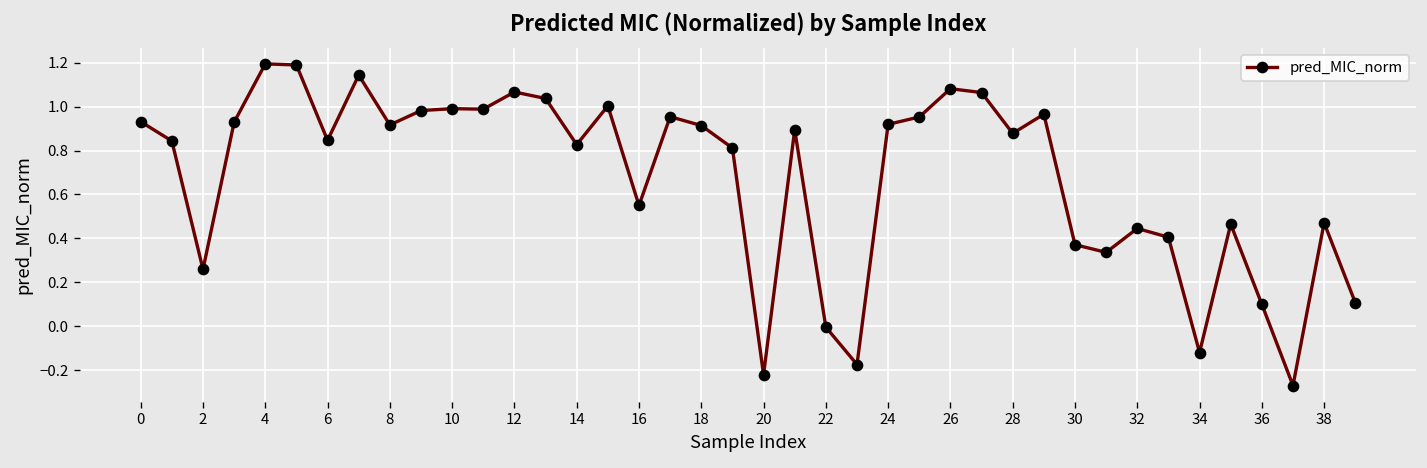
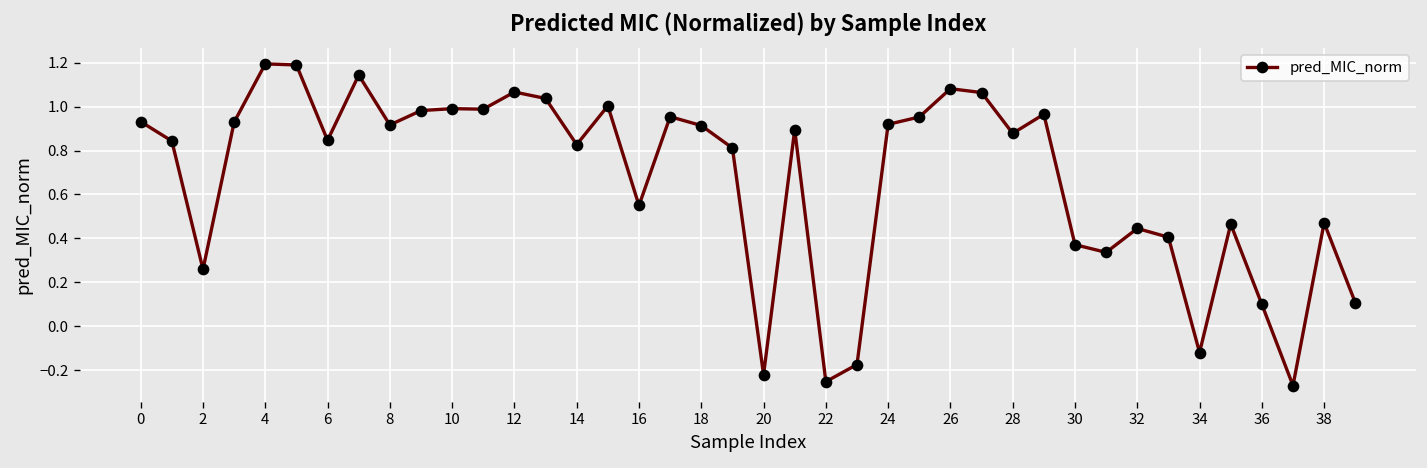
  {
    "0": 0.93,
    "2": 0.26,
    "4": 1.19,
    "6": 0.85,
    "8": 0.92,
    "10": 0.99,
    "12": 1.07,
    "14": 0.83,
    "16": 0.55,
    "18": 0.91,
    "20": -0.22,
-   "22": 0.00,
+   "22": -0.25,
    "24": 0.92,
    "26": 1.08,
    "28": 0.88,
    "30": 0.37,
    "32": 0.45,
    "34": -0.12,
    "36": 0.10,
    "38": 0.47
  }
